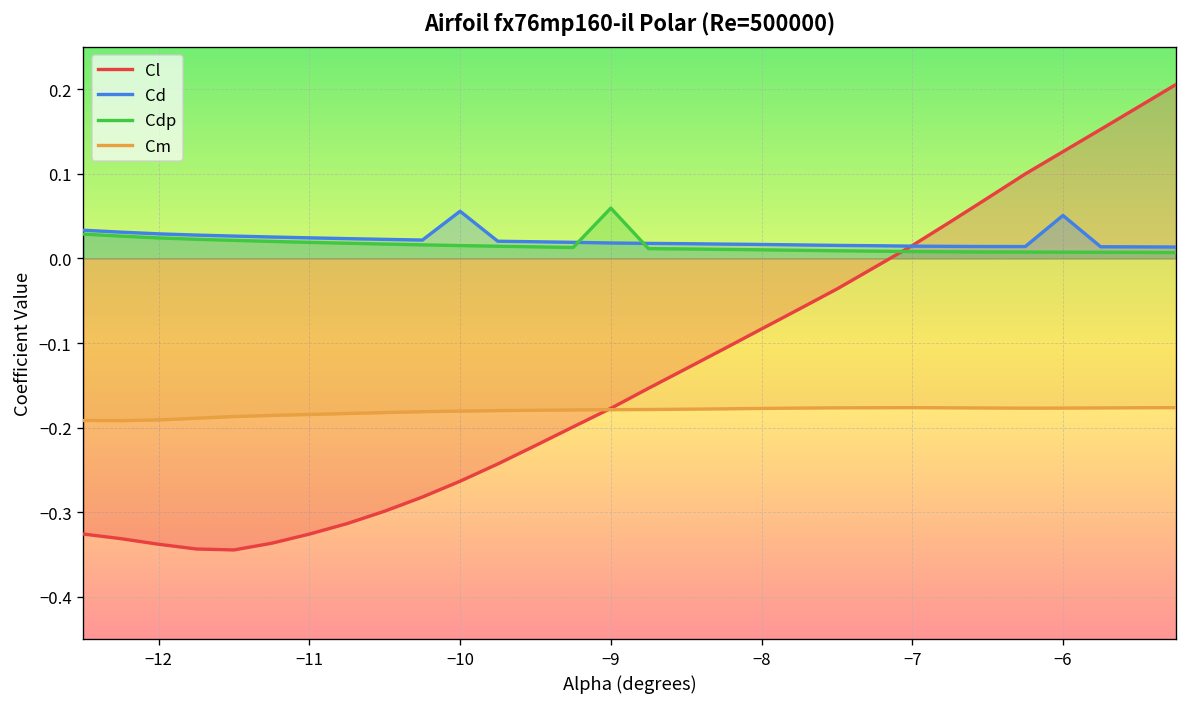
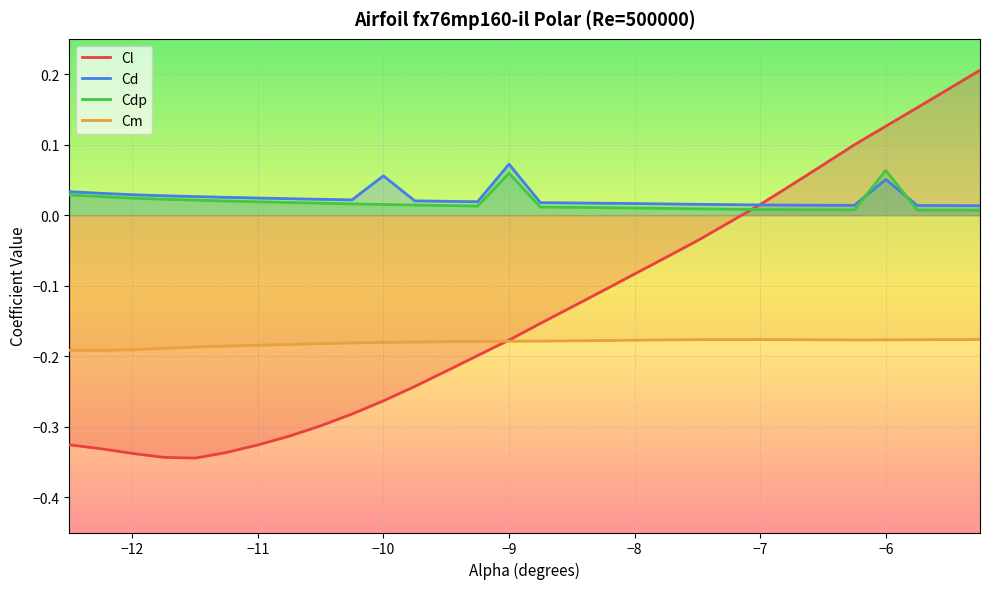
  {
    "Cd": {
      "−12": 0.03,
      "−11": 0.02,
      "−10": 0.06,
-     "−9": 0.02,
+     "−9": 0.07,
      "−8": 0.02,
      "−6": 0.05
    },
    "Cdp": {
      "−12": 0.02,
      "−11": 0.02,
      "−10": 0.02,
      "−9": 0.06,
      "−8": 0.01,
      "−7": 0.01,
-     "−6": 0.01
+     "−6": 0.06
    }
  }
